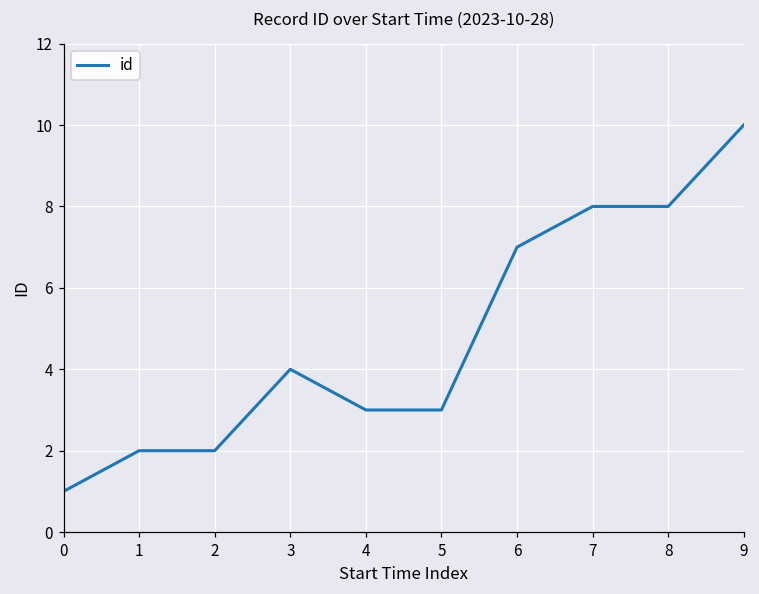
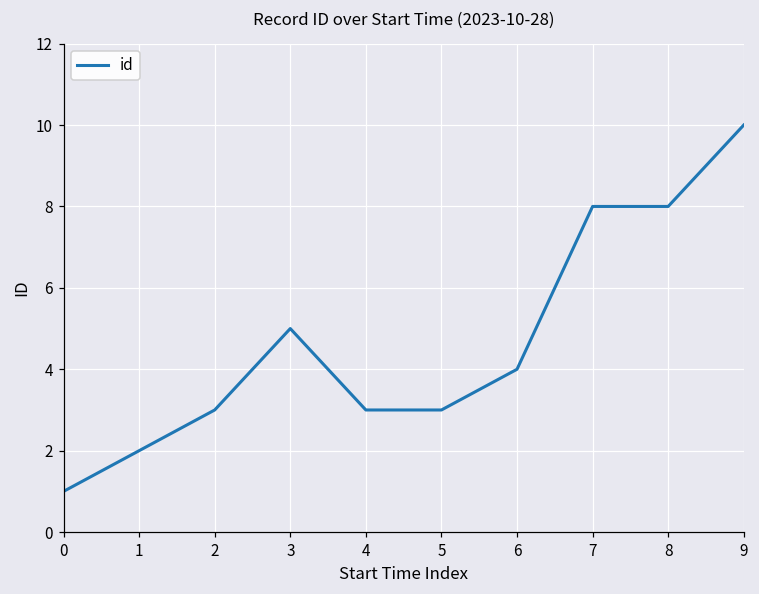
  {
    "0": 1,
    "1": 2,
-   "2": 2,
-   "3": 4,
+   "2": 3,
+   "3": 5,
    "4": 3,
    "5": 3,
-   "6": 7,
+   "6": 4,
    "7": 8,
    "8": 8,
    "9": 10
  }
